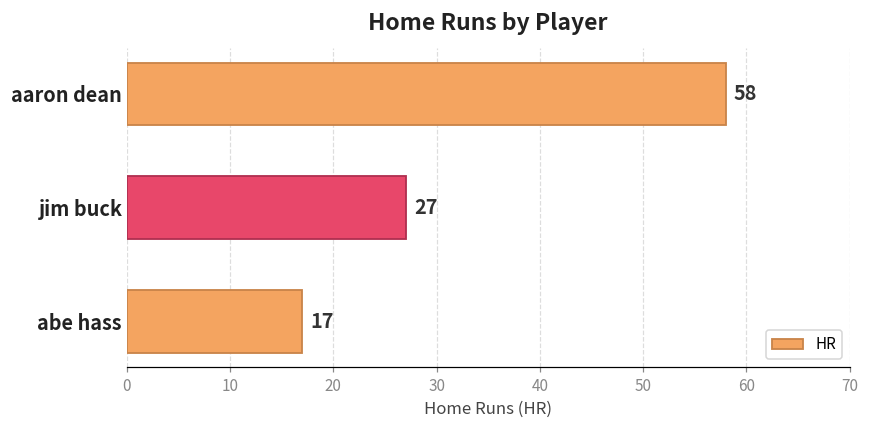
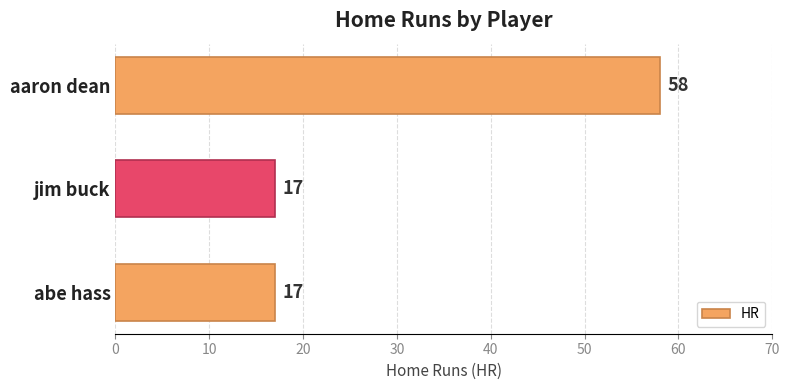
  {
    "aaron dean": 58,
-   "jim buck": 27,
+   "jim buck": 17,
    "abe hass": 17
  }
